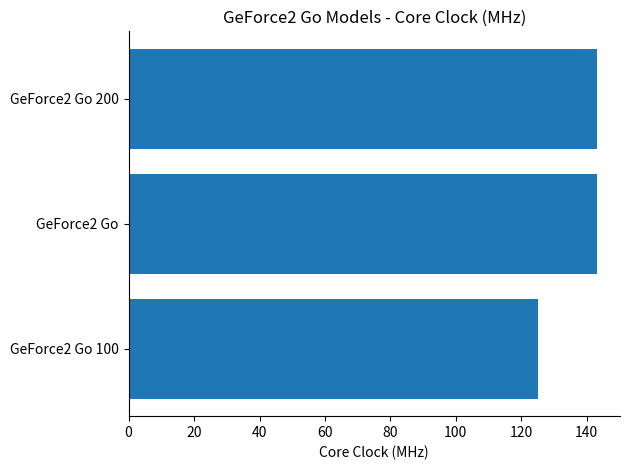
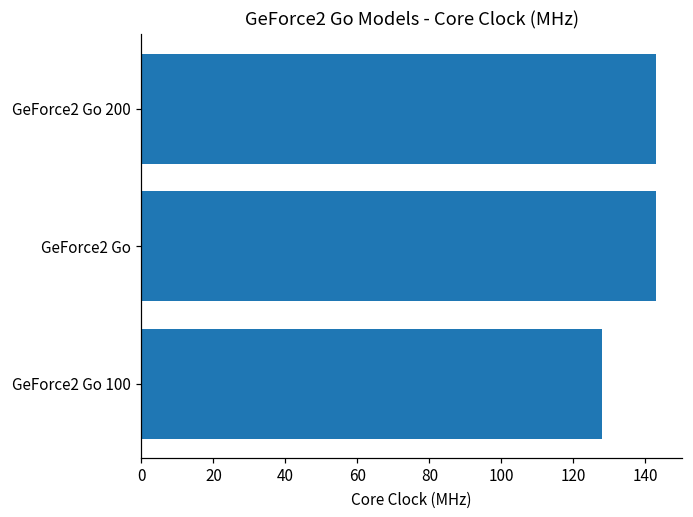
  {
    "GeForce2 Go 200": 143,
    "GeForce2 Go": 143,
-   "GeForce2 Go 100": 125
+   "GeForce2 Go 100": 128
  }
